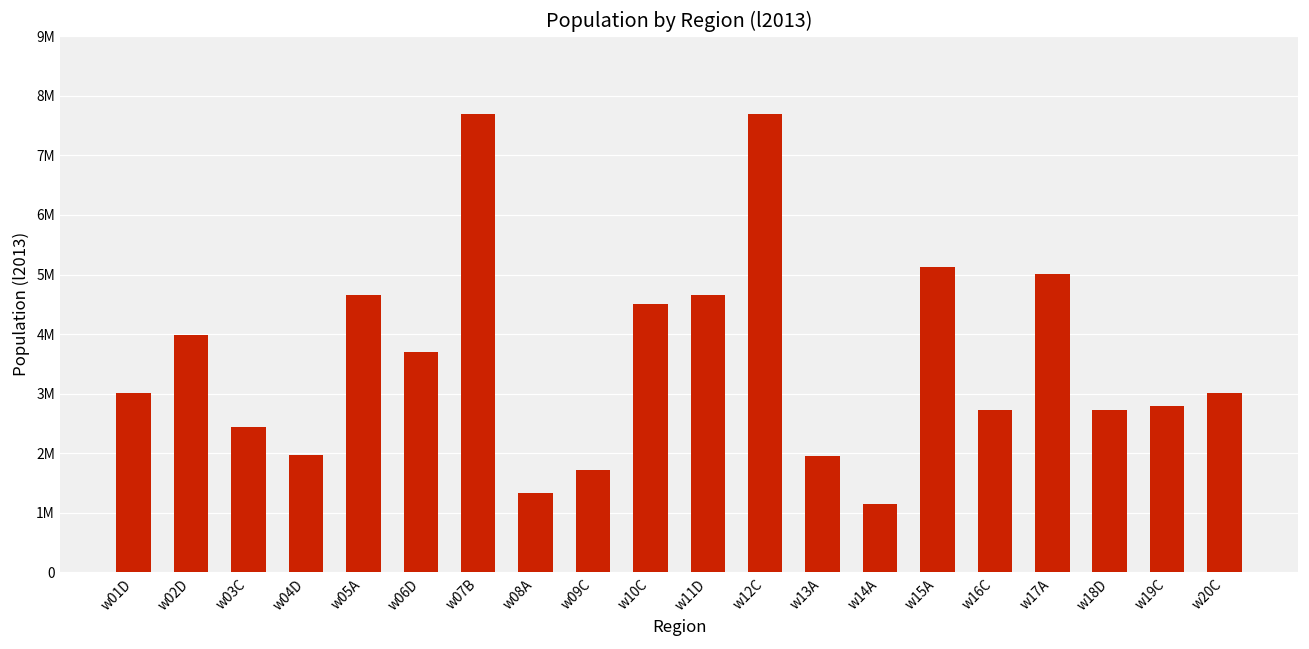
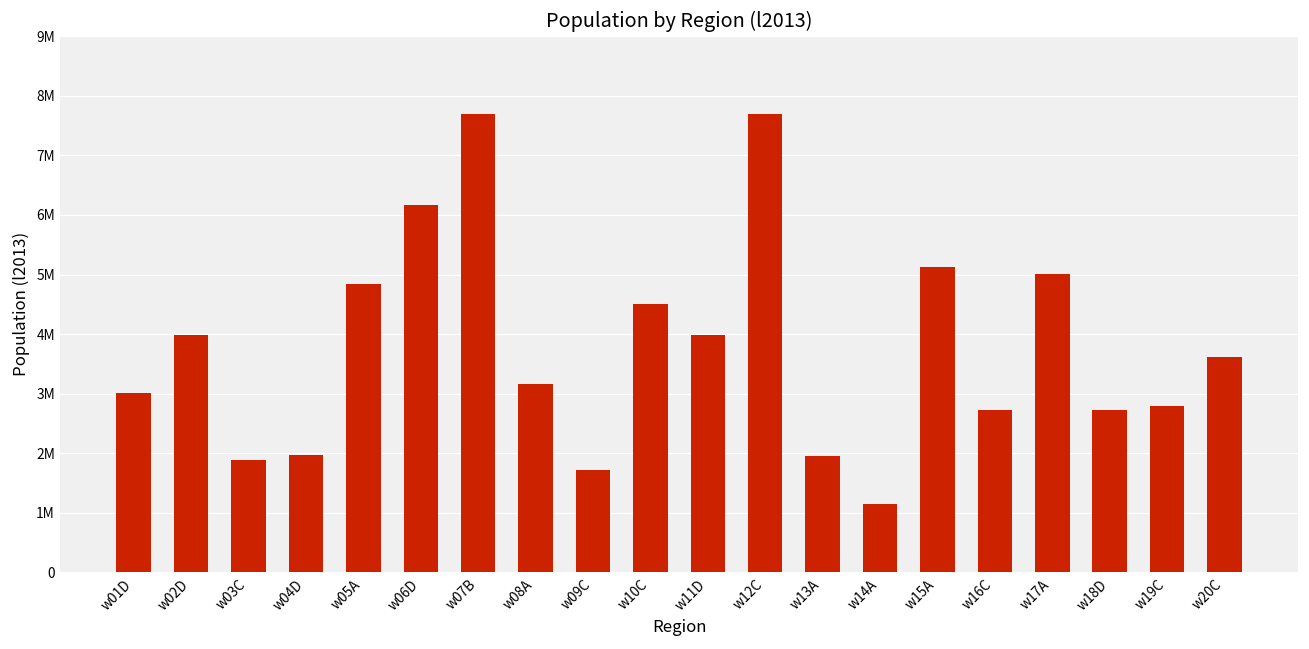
  {
    "w01D": 3000000,
    "w02D": 4000000,
-   "w03C": 2400000,
+   "w03C": 1900000,
    "w04D": 2000000,
-   "w05A": 4700000,
-   "w06D": 3700000,
+   "w05A": 4800000,
+   "w06D": 6200000,
    "w07B": 7700000,
-   "w08A": 1300000,
+   "w08A": 3200000,
    "w09C": 1700000,
    "w10C": 4500000,
-   "w11D": 4700000,
+   "w11D": 4000000,
    "w12C": 7700000,
    "w13A": 2000000,
    "w14A": 1100000,
    "w15A": 5100000,
    "w16C": 2700000,
    "w17A": 5000000,
    "w18D": 2700000,
    "w19C": 2800000,
-   "w20C": 3000000
+   "w20C": 3600000
  }
